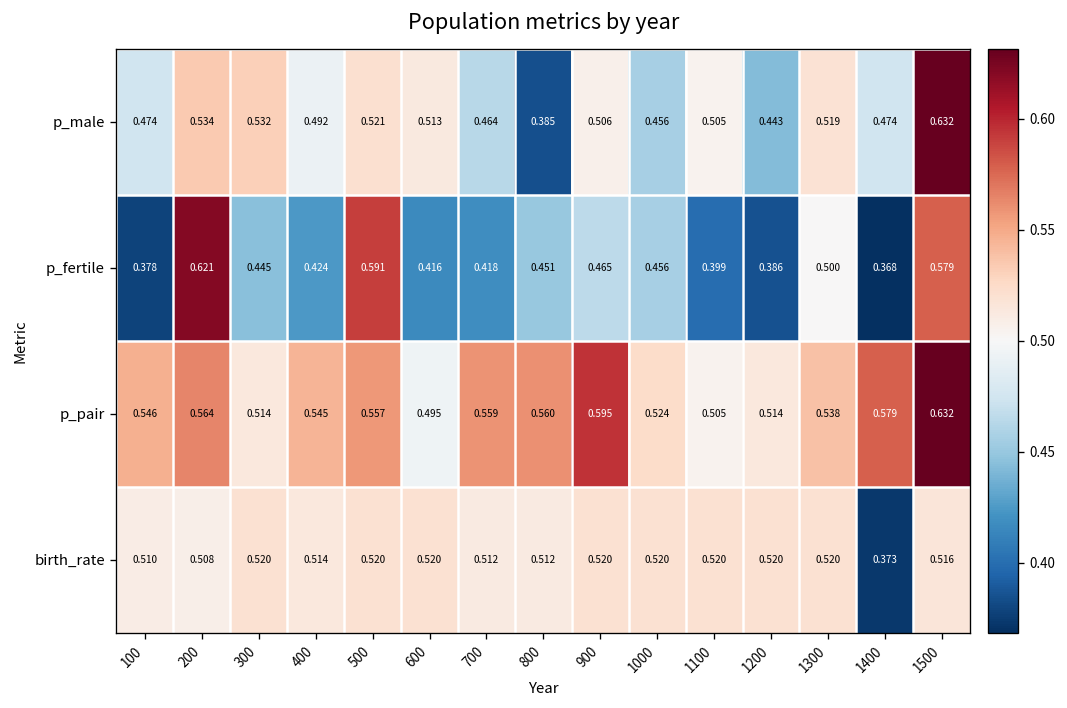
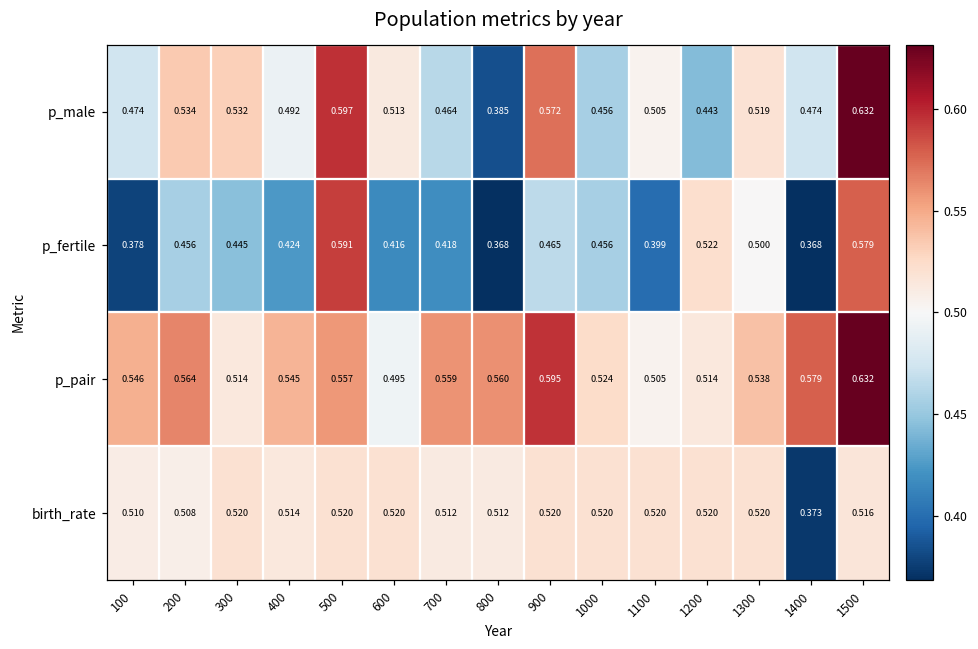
  {
    "p_male": {
      "100": 0.474,
      "200": 0.534,
      "300": 0.532,
      "400": 0.492,
-     "500": 0.521,
+     "500": 0.597,
      "600": 0.513,
      "700": 0.464,
      "800": 0.385,
-     "900": 0.506,
+     "900": 0.572,
      "1000": 0.456,
      "1100": 0.505,
      "1200": 0.443,
      "1300": 0.519,
      "1400": 0.474,
      "1500": 0.632
    },
    "p_fertile": {
      "100": 0.378,
-     "200": 0.621,
+     "200": 0.456,
      "300": 0.445,
      "400": 0.424,
      "500": 0.591,
      "600": 0.416,
      "700": 0.418,
-     "800": 0.451,
+     "800": 0.368,
      "900": 0.465,
      "1000": 0.456,
      "1100": 0.399,
-     "1200": 0.386,
+     "1200": 0.522,
      "1300": 0.500,
      "1400": 0.368,
      "1500": 0.579
    },
    "p_pair": {
      "100": 0.546,
      "200": 0.564,
      "300": 0.514,
      "400": 0.545,
      "500": 0.557,
      "600": 0.495,
      "700": 0.559,
      "800": 0.560,
      "900": 0.595,
      "1000": 0.524,
      "1100": 0.505,
      "1200": 0.514,
      "1300": 0.538,
      "1400": 0.579,
      "1500": 0.632
    },
    "birth_rate": {
      "100": 0.510,
      "200": 0.508,
      "300": 0.520,
      "400": 0.514,
      "500": 0.520,
      "600": 0.520,
      "700": 0.512,
      "800": 0.512,
      "900": 0.520,
      "1000": 0.520,
      "1100": 0.520,
      "1200": 0.520,
      "1300": 0.520,
      "1400": 0.373,
      "1500": 0.516
    }
  }
